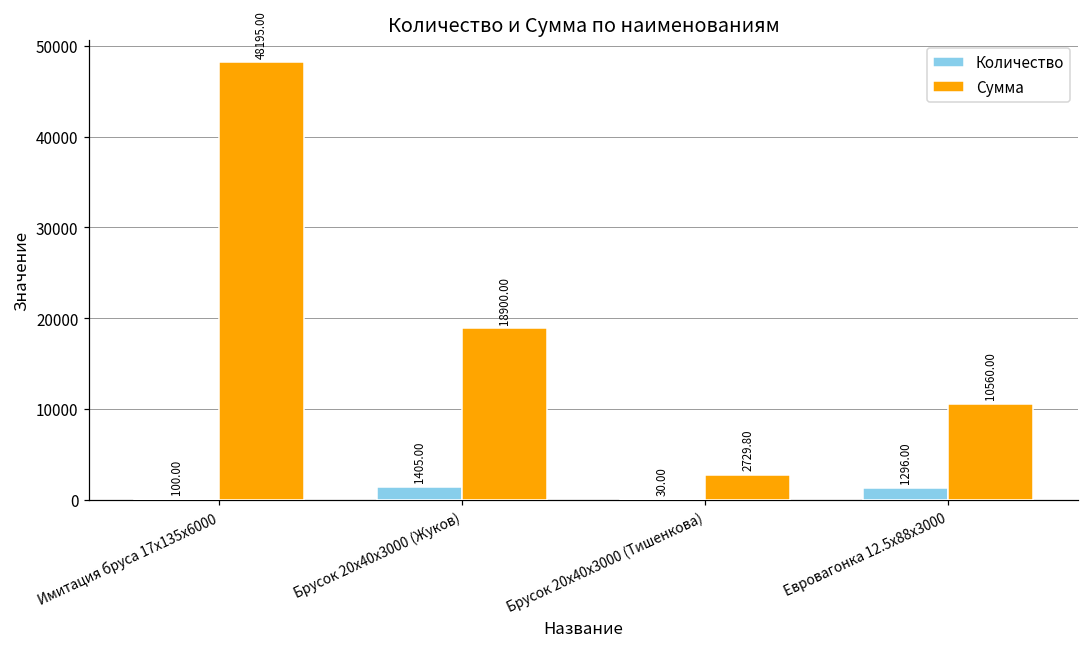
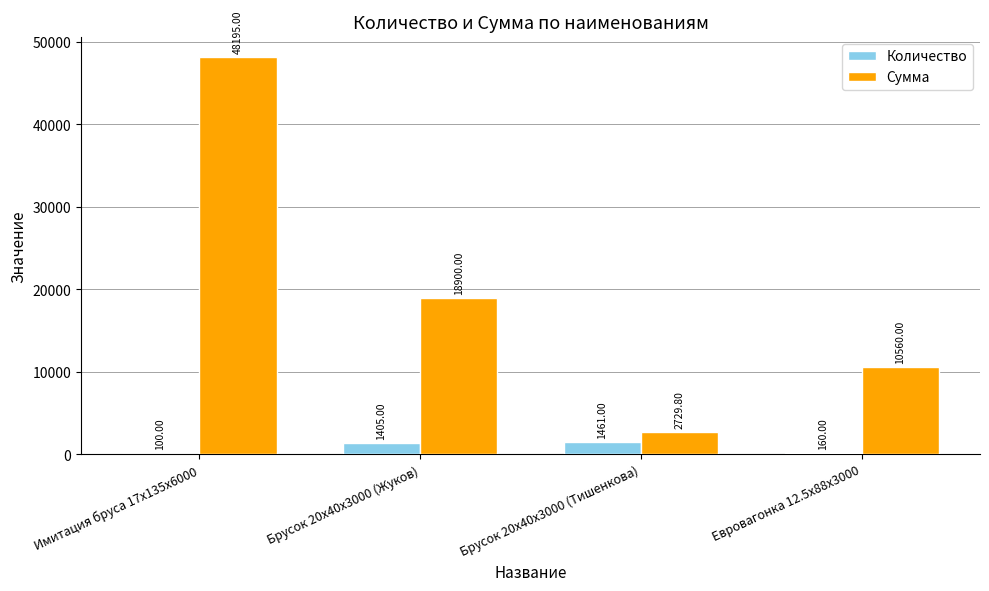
  {
    "Количество": {
      "Имитация бруса 17x135x6000": 100.00,
      "Брусок 20x40x3000 (Жуков)": 1405.00,
-     "Брусок 20x40x3000 (Тишенкова)": 30.00,
-     "Евровагонка 12.5x88x3000": 1296.00
+     "Брусок 20x40x3000 (Тишенкова)": 1461.00,
+     "Евровагонка 12.5x88x3000": 160.00
    },
    "Сумма": {
      "Имитация бруса 17x135x6000": 48195.00,
      "Брусок 20x40x3000 (Жуков)": 18900.00,
      "Брусок 20x40x3000 (Тишенкова)": 2729.80,
      "Евровагонка 12.5x88x3000": 10560.00
    }
  }
